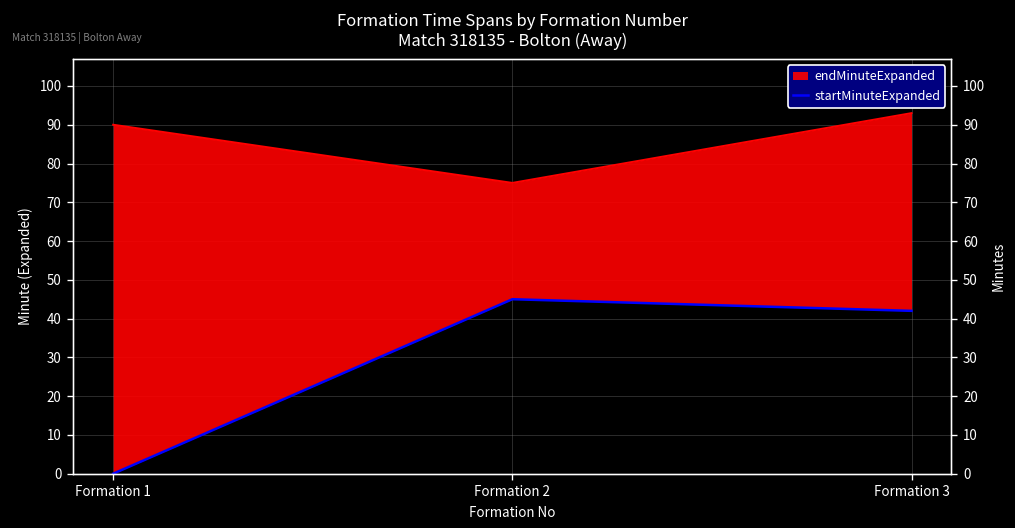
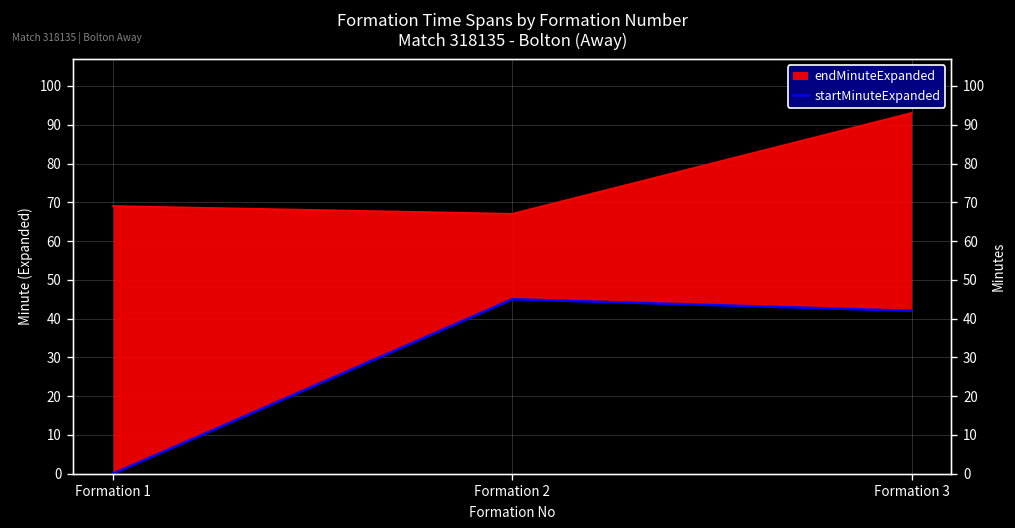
  {
    "endMinuteExpanded": {
-     "Formation 1": 90,
-     "Formation 2": 75,
+     "Formation 1": 69,
+     "Formation 2": 67,
      "Formation 3": 93
    },
    "startMinuteExpanded": {
      "Formation 1": 0,
      "Formation 2": 45,
      "Formation 3": 42
    }
  }
